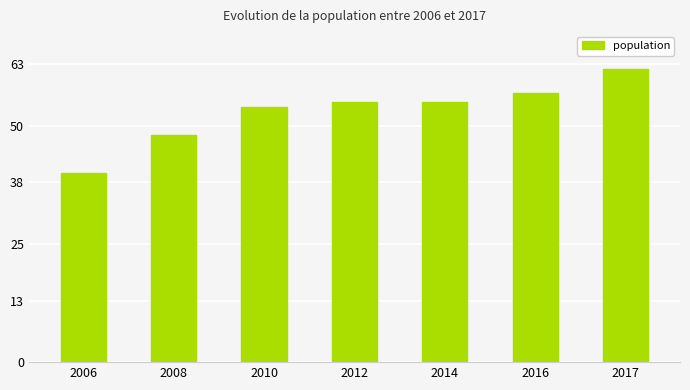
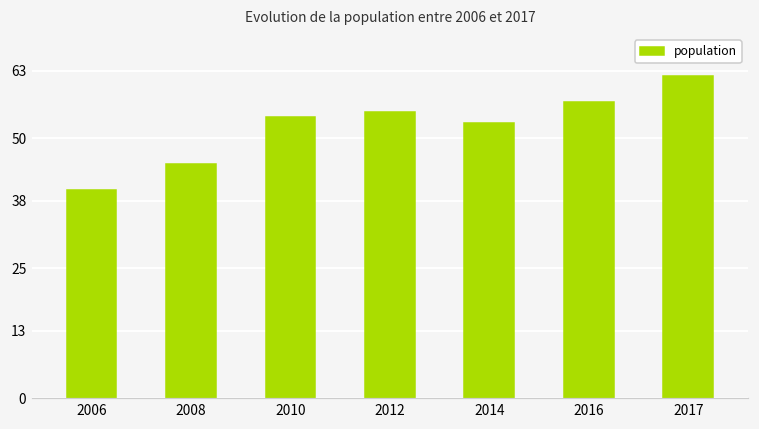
  {
    "2006": 40,
-   "2008": 48,
+   "2008": 45,
    "2010": 54,
    "2012": 55,
-   "2014": 55,
+   "2014": 53,
    "2016": 57,
    "2017": 62
  }
